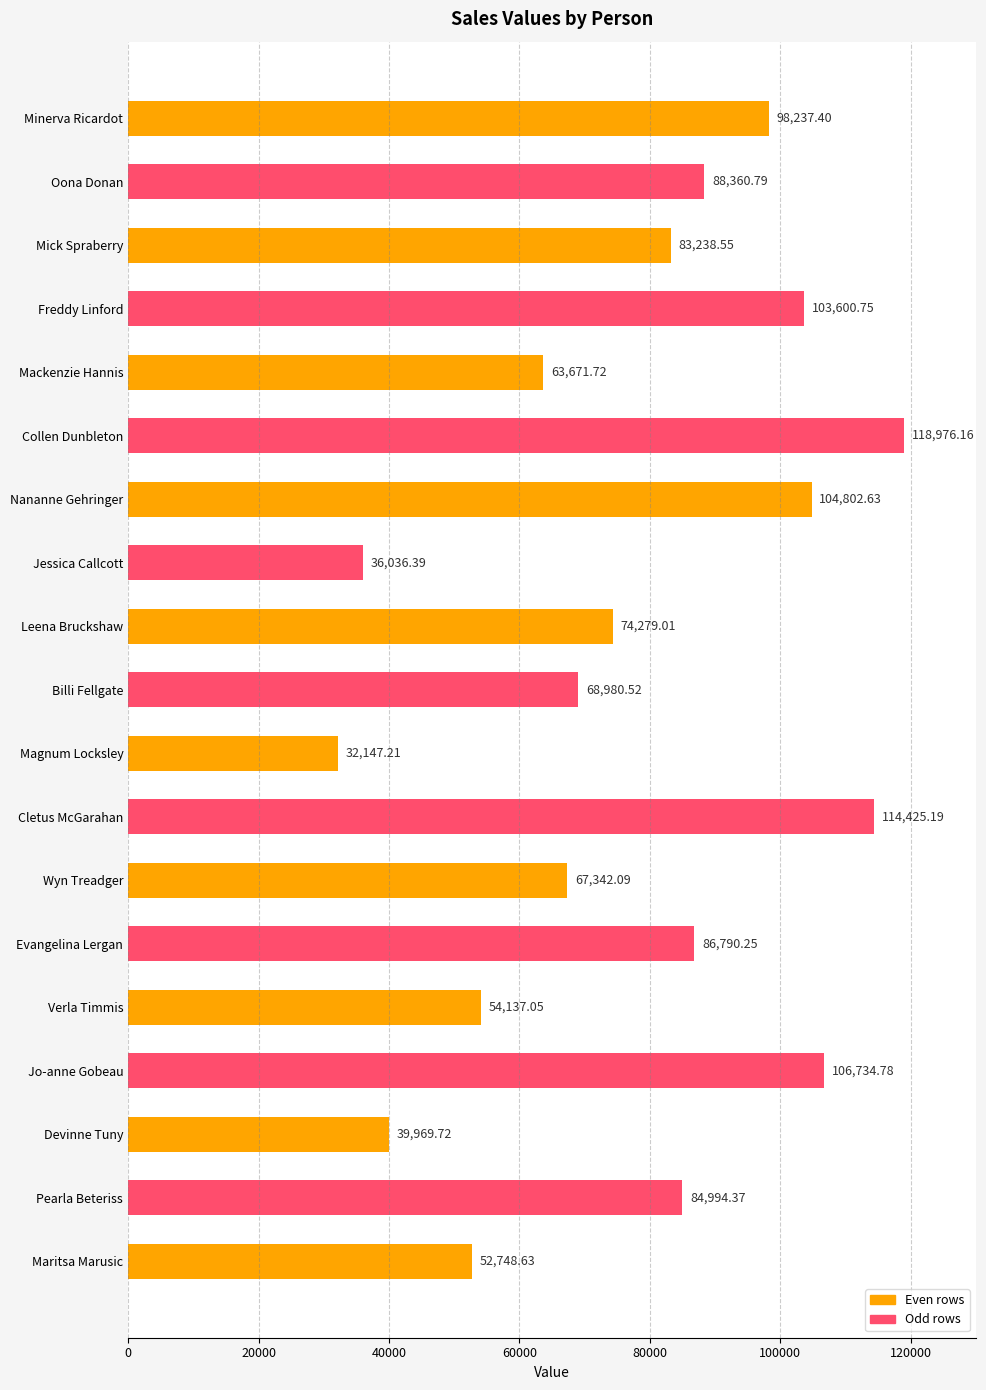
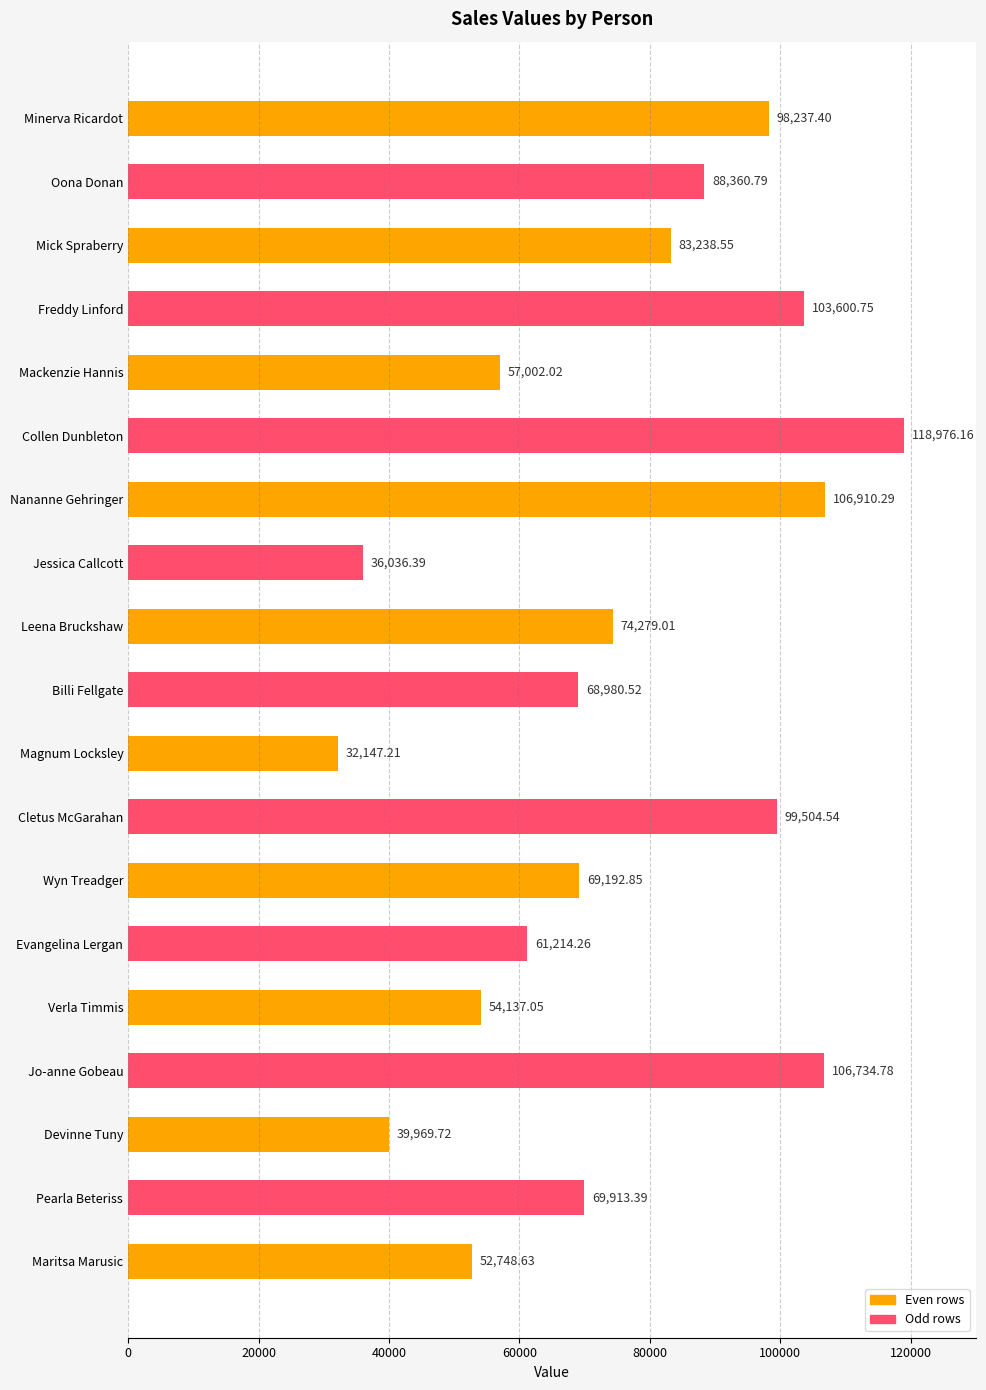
  {
    "Minerva Ricardot": "98,237.40",
    "Oona Donan": "88,360.79",
    "Mick Spraberry": "83,238.55",
    "Freddy Linford": "103,600.75",
-   "Mackenzie Hannis": "63,671.72",
+   "Mackenzie Hannis": "57,002.02",
    "Collen Dunbleton": "118,976.16",
-   "Nananne Gehringer": "104,802.63",
+   "Nananne Gehringer": "106,910.29",
    "Jessica Callcott": "36,036.39",
    "Leena Bruckshaw": "74,279.01",
    "Billi Fellgate": "68,980.52",
    "Magnum Locksley": "32,147.21",
-   "Cletus McGarahan": "114,425.19",
-   "Wyn Treadger": "67,342.09",
-   "Evangelina Lergan": "86,790.25",
+   "Cletus McGarahan": "99,504.54",
+   "Wyn Treadger": "69,192.85",
+   "Evangelina Lergan": "61,214.26",
    "Verla Timmis": "54,137.05",
    "Jo-anne Gobeau": "106,734.78",
    "Devinne Tuny": "39,969.72",
-   "Pearla Beteriss": "84,994.37",
+   "Pearla Beteriss": "69,913.39",
    "Maritsa Marusic": "52,748.63"
  }
